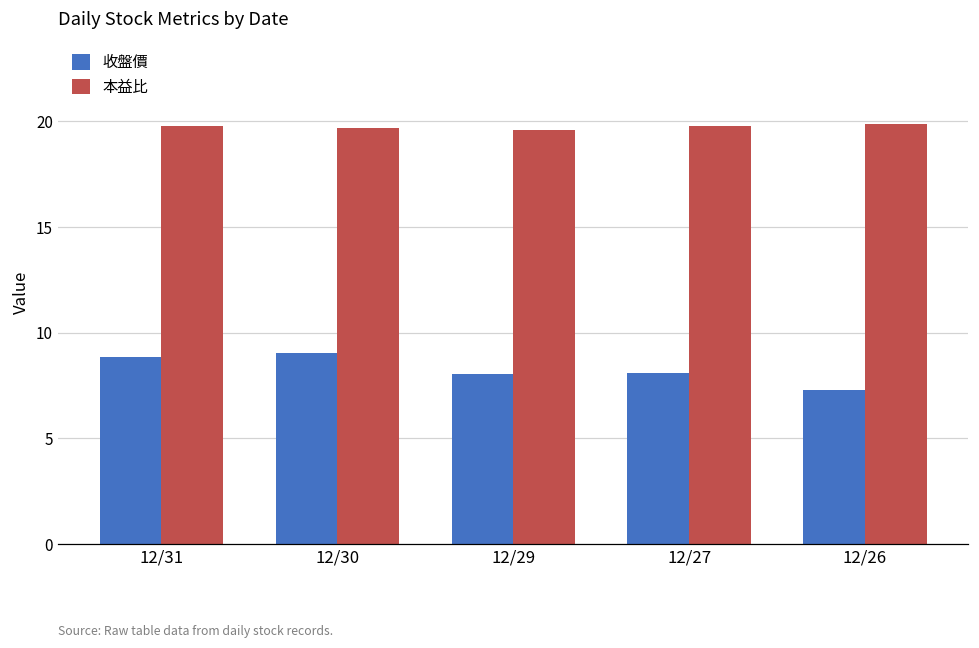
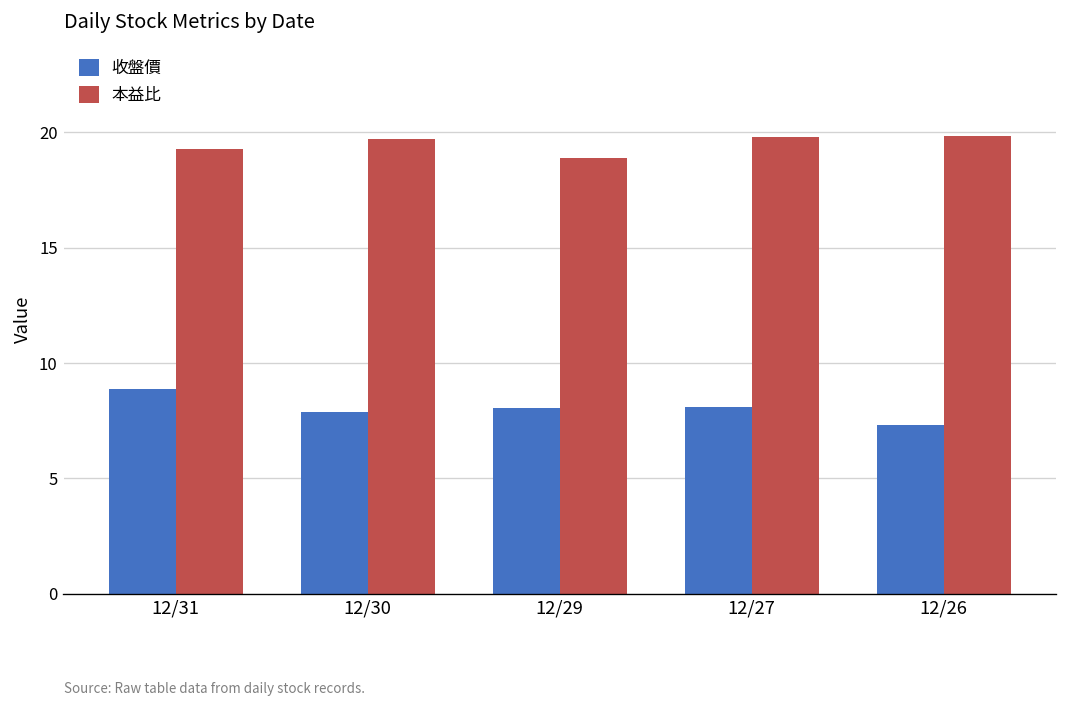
  {
    "收盤價": {
      "12/31": 8.9,
-     "12/30": 9.0,
+     "12/30": 7.9,
      "12/29": 8.0,
      "12/27": 8.1,
      "12/26": 7.3
    },
    "本益比": {
-     "12/31": 19.8,
+     "12/31": 19.3,
      "12/30": 19.7,
-     "12/29": 19.6,
+     "12/29": 18.9,
      "12/27": 19.8,
      "12/26": 19.9
    }
  }
